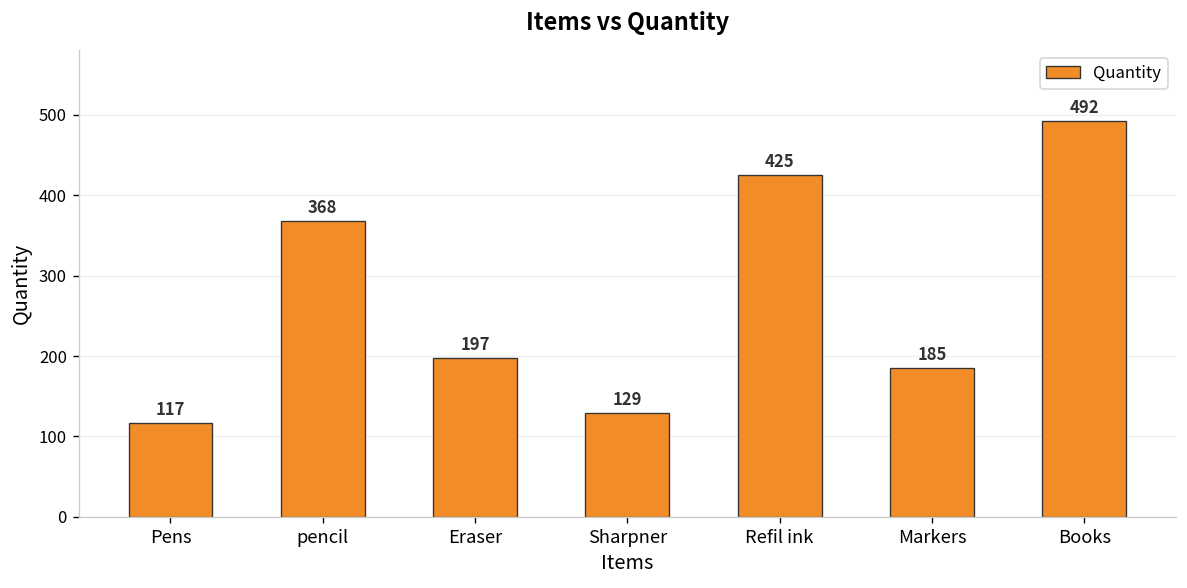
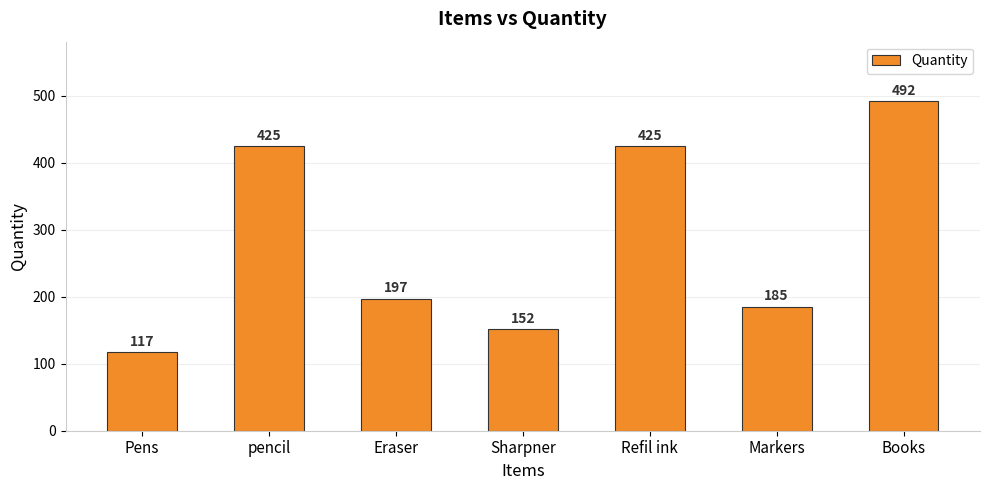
  {
    "Pens": 117,
-   "pencil": 368,
+   "pencil": 425,
    "Eraser": 197,
-   "Sharpner": 129,
+   "Sharpner": 152,
    "Refil ink": 425,
    "Markers": 185,
    "Books": 492
  }
